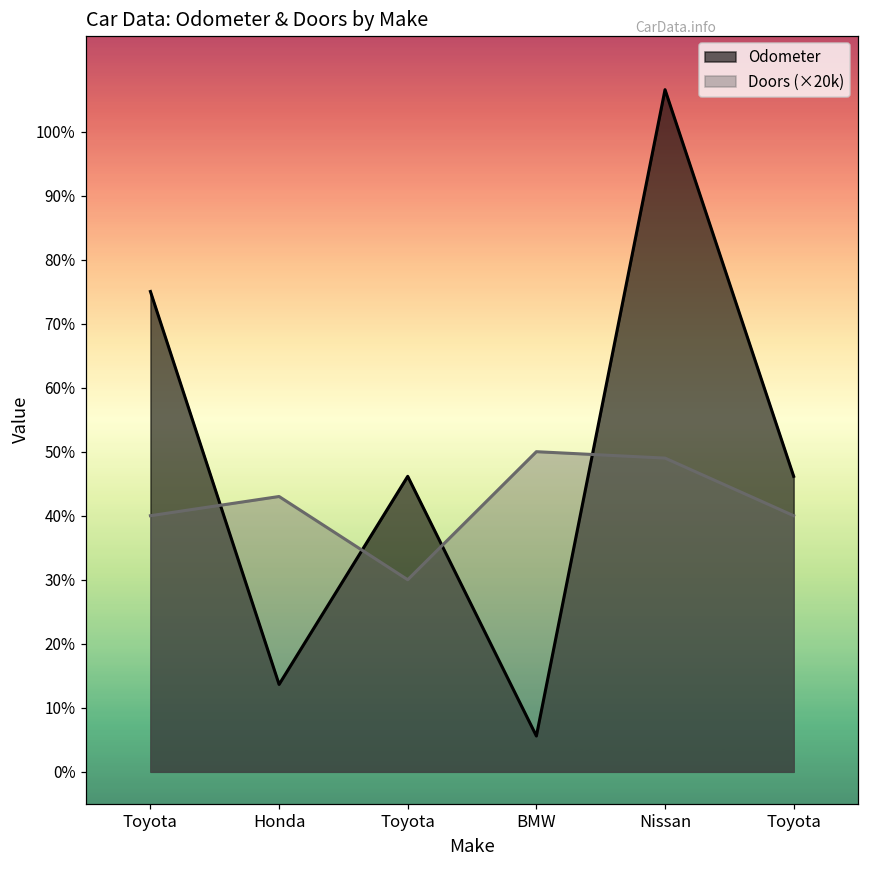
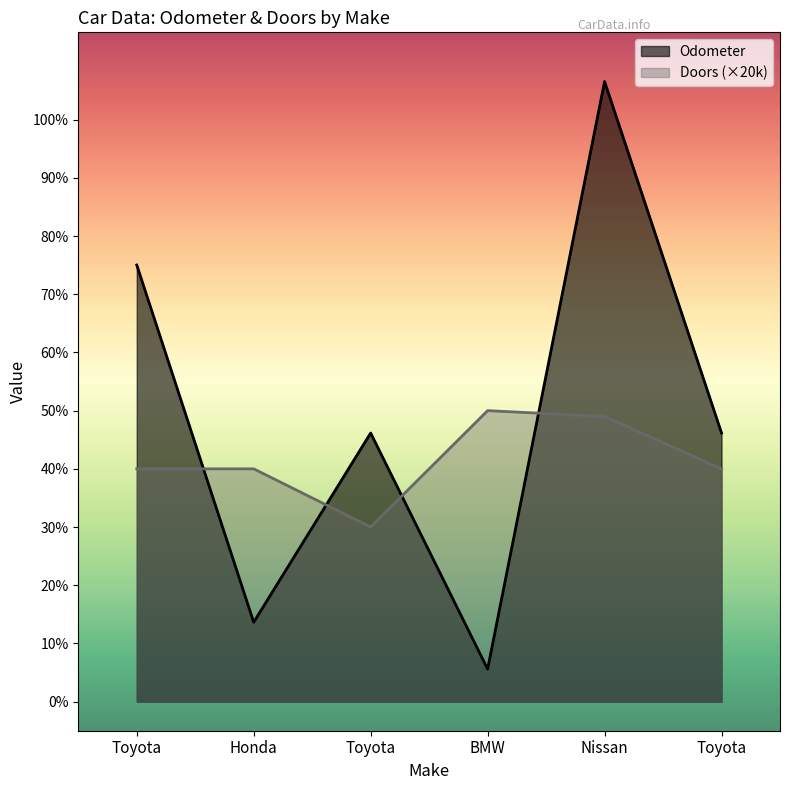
  {
    "Odometer": {
      "Honda": "14%",
      "BMW": "6%",
      "Nissan": "107%"
    },
    "Doors (×20k)": {
-     "Honda": "43%",
+     "Honda": "40%",
      "BMW": "50%",
      "Nissan": "49%"
    }
  }
